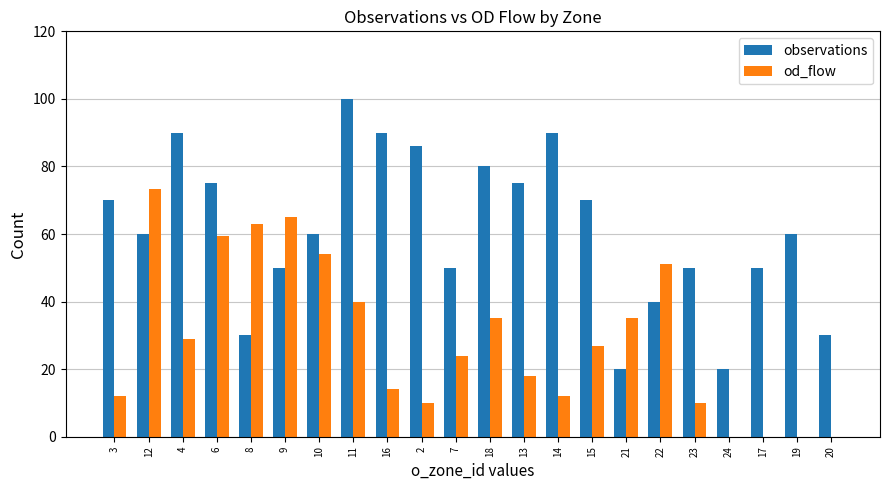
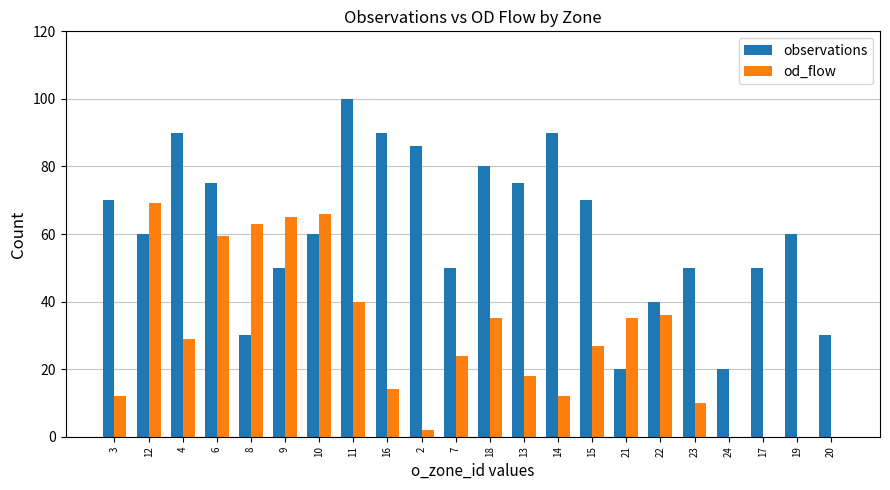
  {
    "observations": {
      "3": 70,
      "12": 60,
      "4": 90,
      "6": 75,
      "8": 30,
      "9": 50,
      "10": 60,
      "11": 100,
      "16": 90,
      "2": 86,
      "7": 50,
      "18": 80,
      "13": 75,
      "14": 90,
      "15": 70,
      "21": 20,
      "22": 40,
      "23": 50,
      "24": 20,
      "17": 50,
      "19": 60,
      "20": 30
    },
    "od_flow": {
      "3": 12,
-     "12": 73,
+     "12": 69,
      "4": 29,
      "6": 59,
      "8": 63,
      "9": 65,
-     "10": 54,
+     "10": 66,
      "11": 40,
      "16": 14,
-     "2": 10,
+     "2": 2,
      "7": 24,
      "18": 35,
      "13": 18,
      "14": 12,
      "15": 27,
      "21": 35,
-     "22": 51,
+     "22": 36,
      "23": 10,
      "24": 0,
      "17": 0,
      "19": 0,
      "20": 0
    }
  }
